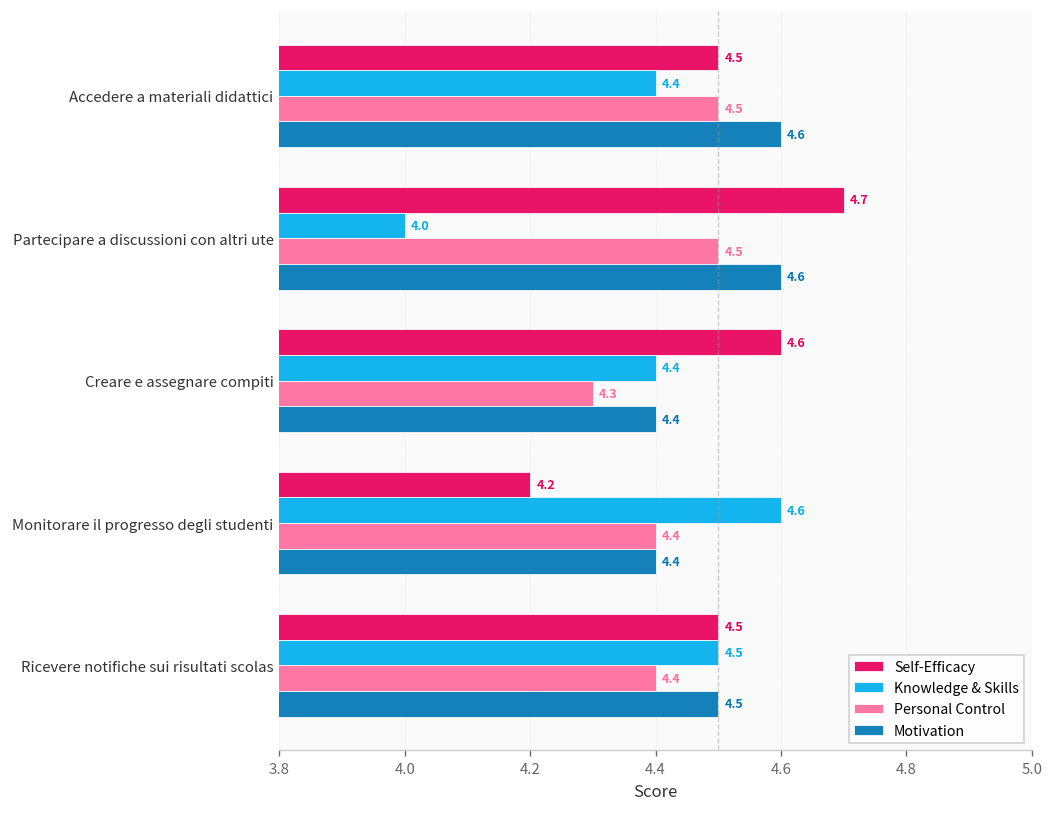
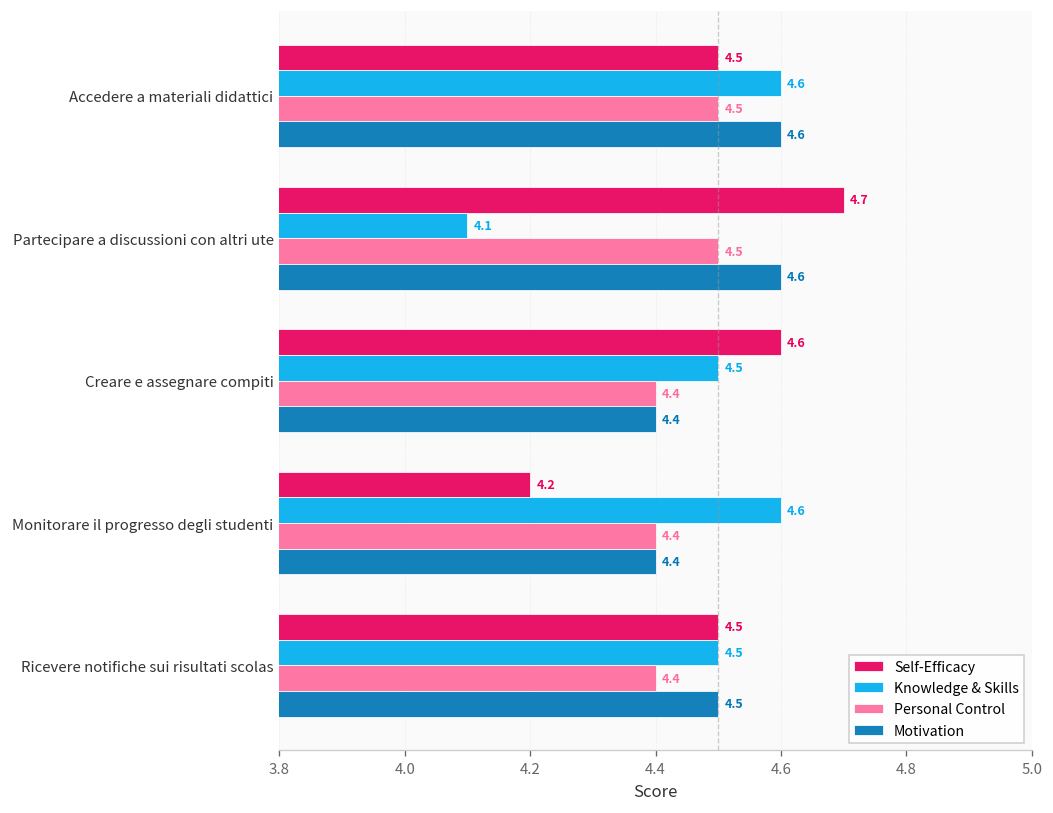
  {
    "Self-Efficacy": {
      "Accedere a materiali didattici": 4.5,
      "Partecipare a discussioni con altri ute": 4.7,
      "Creare e assegnare compiti": 4.6,
      "Monitorare il progresso degli studenti": 4.2,
      "Ricevere notifiche sui risultati scolas": 4.5
    },
    "Knowledge & Skills": {
-     "Accedere a materiali didattici": 4.4,
-     "Partecipare a discussioni con altri ute": 4.0,
-     "Creare e assegnare compiti": 4.4,
+     "Accedere a materiali didattici": 4.6,
+     "Partecipare a discussioni con altri ute": 4.1,
+     "Creare e assegnare compiti": 4.5,
      "Monitorare il progresso degli studenti": 4.6,
      "Ricevere notifiche sui risultati scolas": 4.5
    },
    "Personal Control": {
      "Accedere a materiali didattici": 4.5,
      "Partecipare a discussioni con altri ute": 4.5,
-     "Creare e assegnare compiti": 4.3,
+     "Creare e assegnare compiti": 4.4,
      "Monitorare il progresso degli studenti": 4.4,
      "Ricevere notifiche sui risultati scolas": 4.4
    },
    "Motivation": {
      "Accedere a materiali didattici": 4.6,
      "Partecipare a discussioni con altri ute": 4.6,
      "Creare e assegnare compiti": 4.4,
      "Monitorare il progresso degli studenti": 4.4,
      "Ricevere notifiche sui risultati scolas": 4.5
    }
  }
